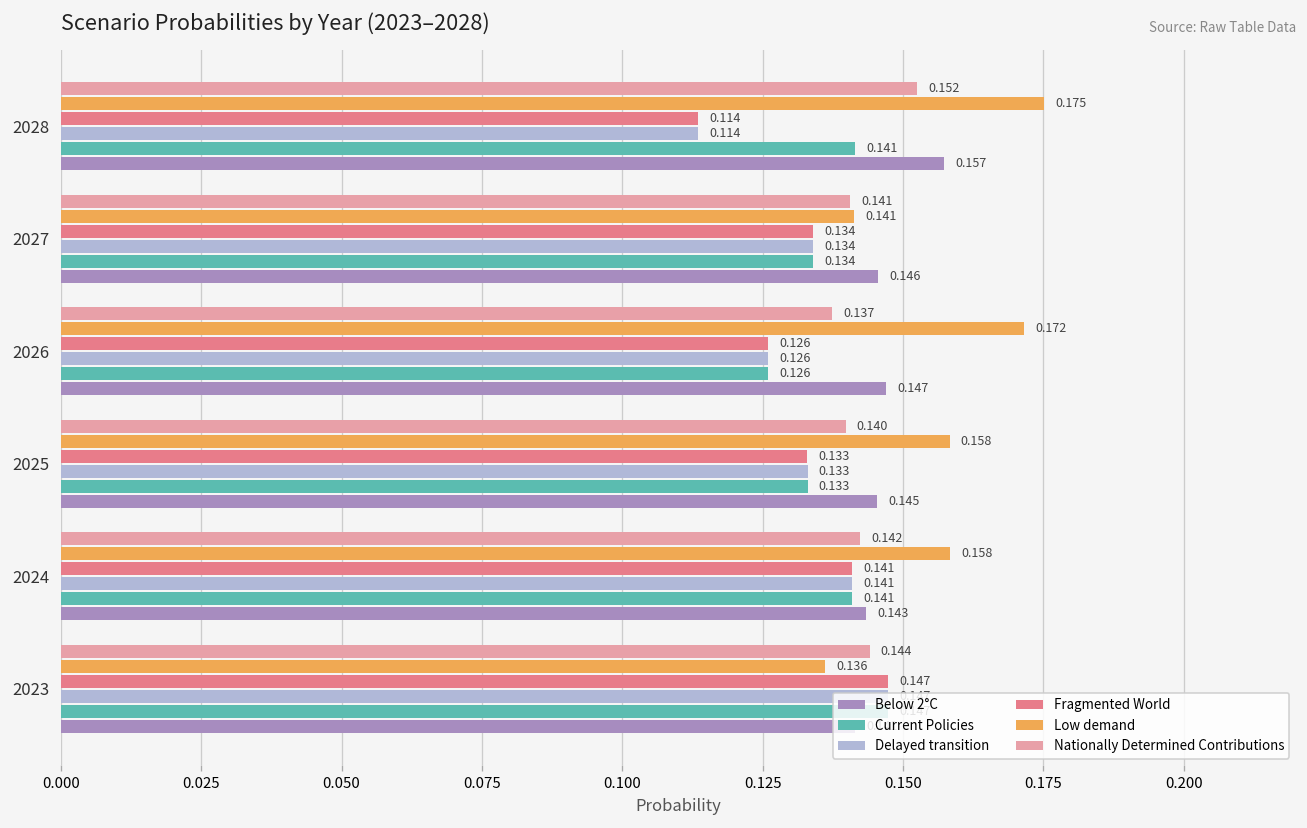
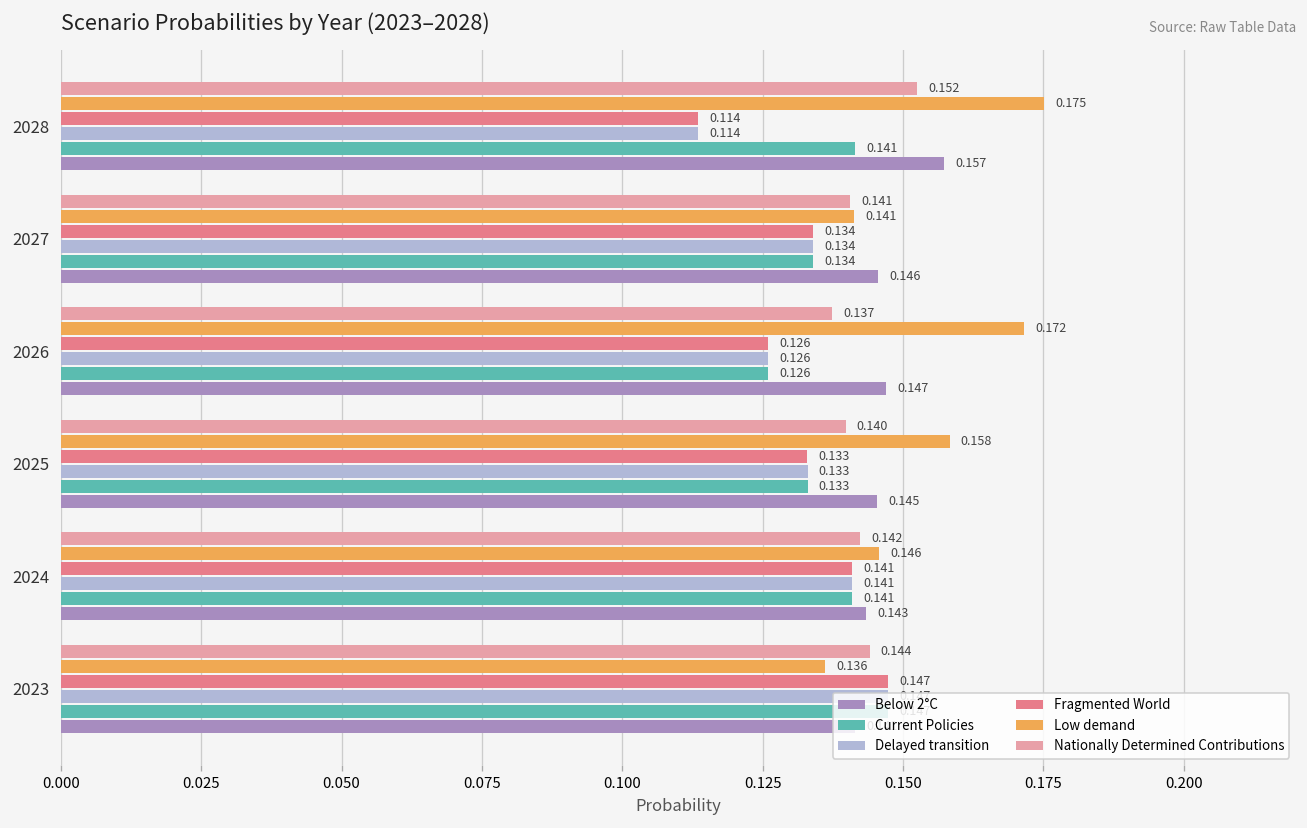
  {
    "Current Policies": {
      "2028": 0.141,
      "2027": 0.134,
      "2026": 0.126,
      "2025": 0.133,
      "2024": 0.141
    },
    "Low demand": {
      "2028": 0.175,
      "2027": 0.141,
      "2026": 0.172,
      "2025": 0.158,
-     "2024": 0.158,
+     "2024": 0.146,
      "2023": 0.136
    }
  }
